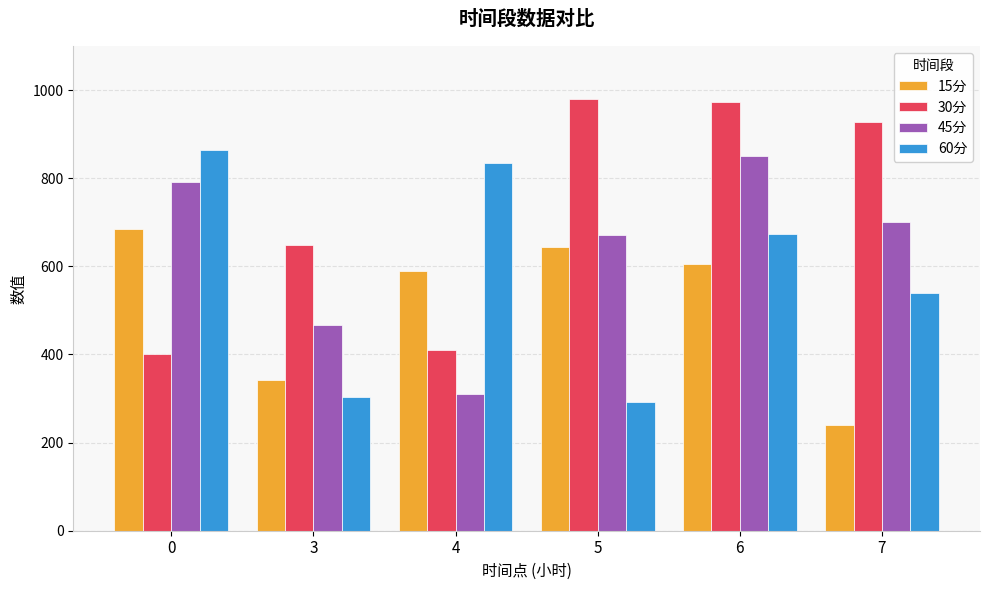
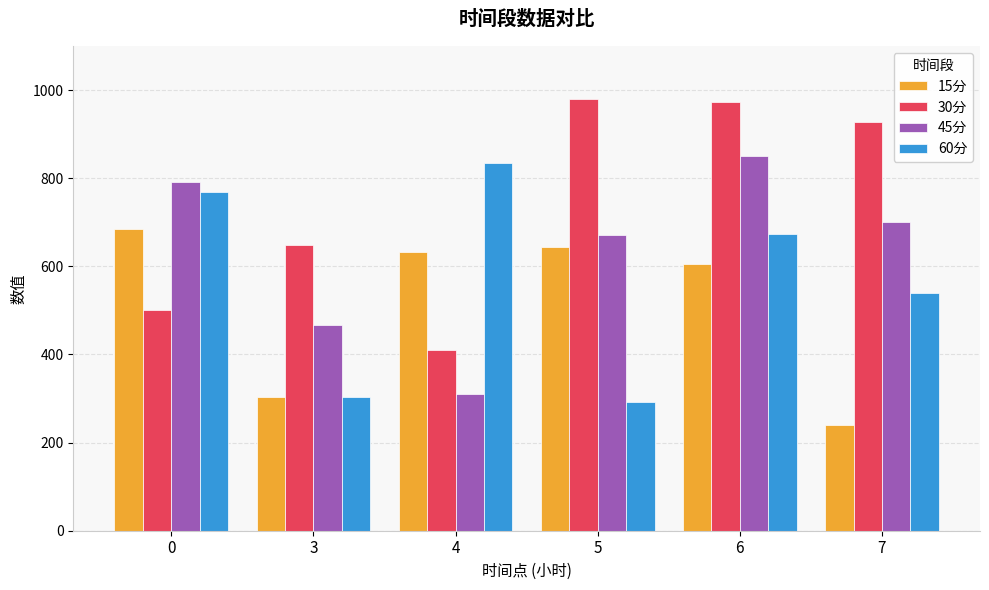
  {
    "15分": {
      "0": 690,
-     "3": 340,
-     "4": 590,
+     "3": 300,
+     "4": 630,
      "5": 640,
      "6": 600,
      "7": 240
    },
    "30分": {
-     "0": 400,
+     "0": 500,
      "3": 650,
      "4": 410,
      "5": 980,
      "6": 970,
      "7": 930
    },
    "45分": {
      "0": 790,
      "3": 470,
      "4": 310,
      "5": 670,
      "6": 850,
      "7": 700
    },
    "60分": {
-     "0": 860,
+     "0": 770,
      "3": 300,
      "4": 830,
      "5": 290,
      "6": 670,
      "7": 540
    }
  }
